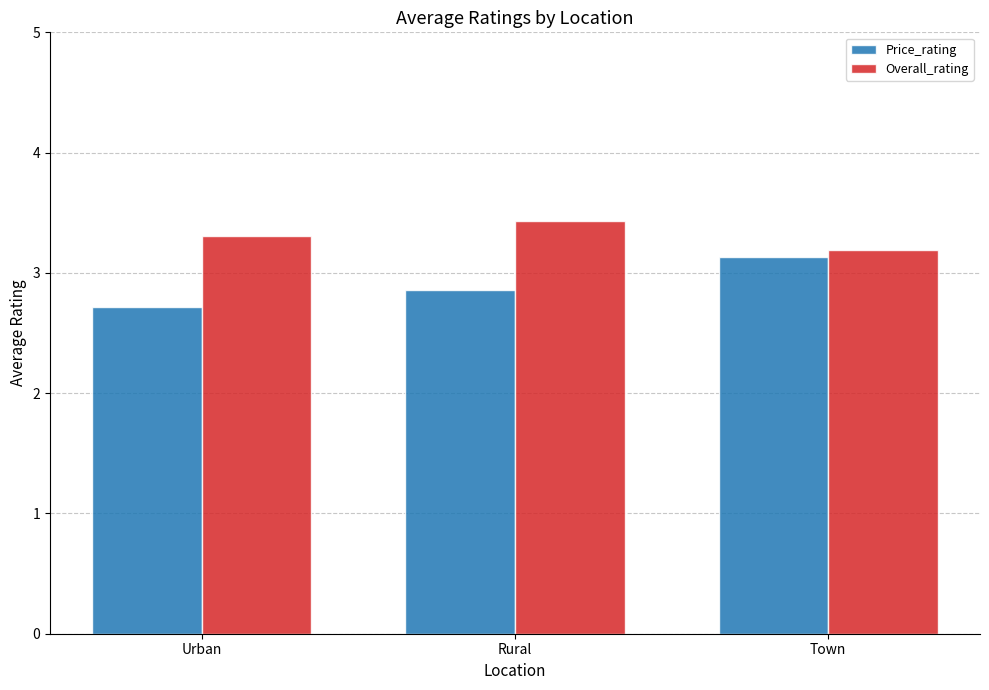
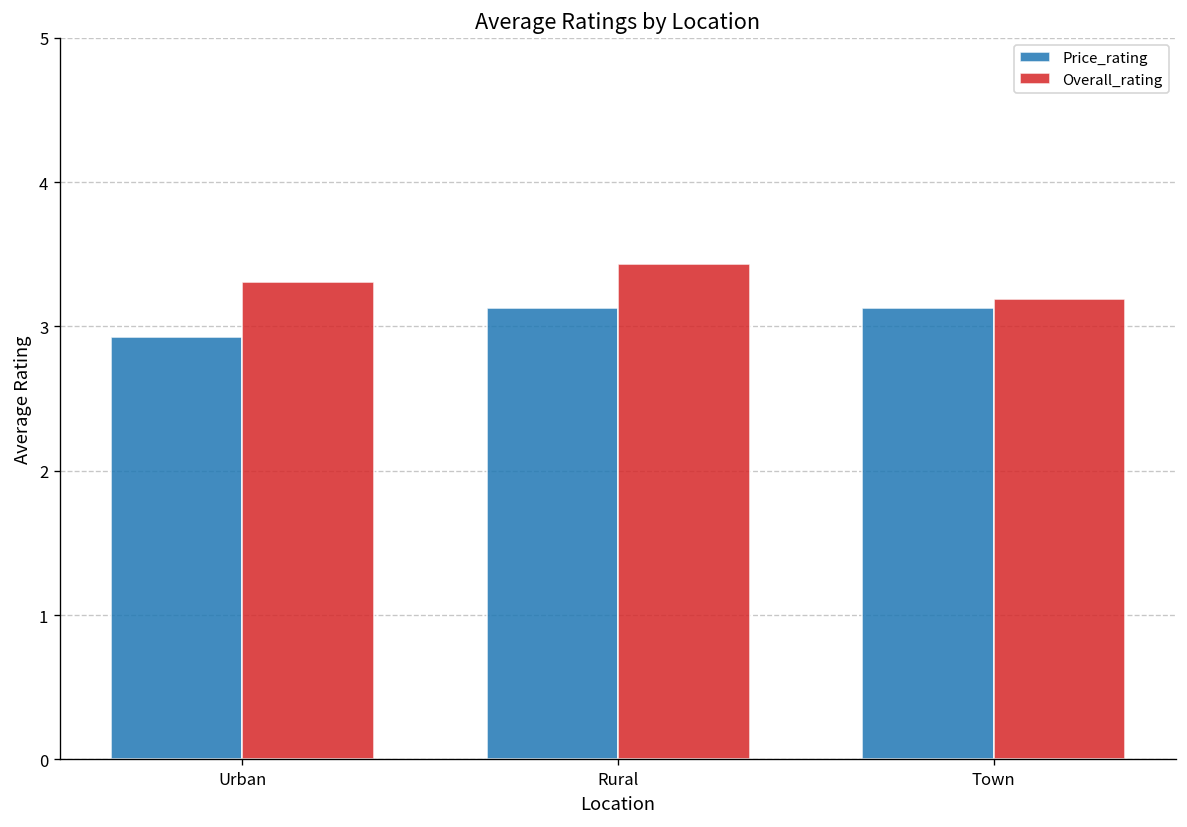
  {
    "Price_rating": {
-     "Urban": 2.72,
-     "Rural": 2.86,
+     "Urban": 2.93,
+     "Rural": 3.13,
      "Town": 3.13
    },
    "Overall_rating": {
      "Urban": 3.31,
      "Rural": 3.43,
      "Town": 3.19
    }
  }
